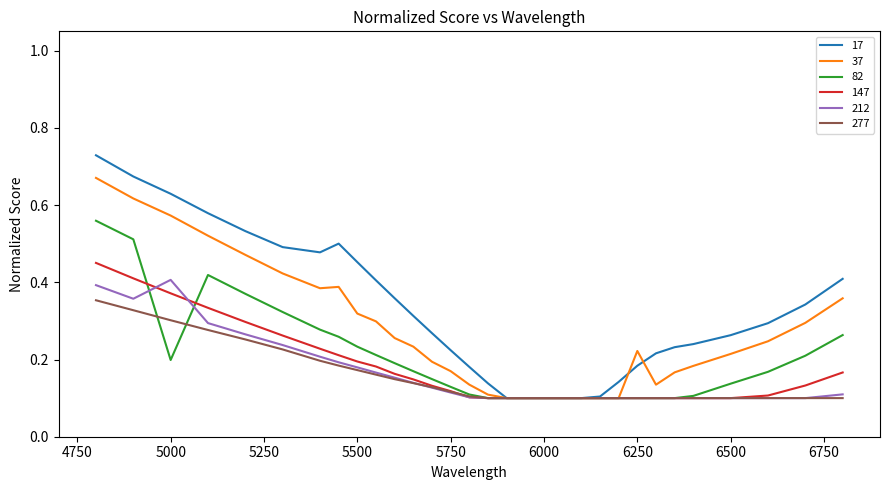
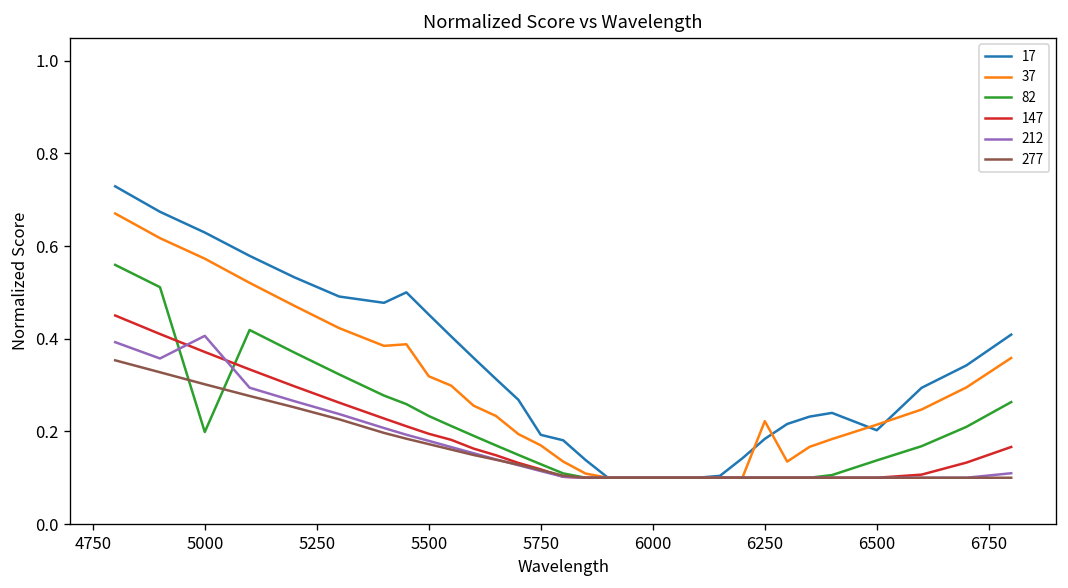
  {
    "17": {
      "5000": 0.63,
      "5500": 0.45,
-     "5750": 0.22,
+     "5750": 0.19,
      "6250": 0.18,
-     "6500": 0.26
+     "6500": 0.20
    },
    "37": {
      "5000": 0.57,
      "5500": 0.32,
      "5750": 0.17,
      "6250": 0.22,
      "6500": 0.21
    },
    "82": {
      "5000": 0.20,
      "5500": 0.23,
      "5750": 0.13,
      "6500": 0.14
    },
    "147": {
      "5000": 0.37,
      "5500": 0.19
    },
    "212": {
      "5000": 0.41,
      "5500": 0.18
    },
    "277": {
      "5000": 0.30,
      "5500": 0.17
    }
  }
